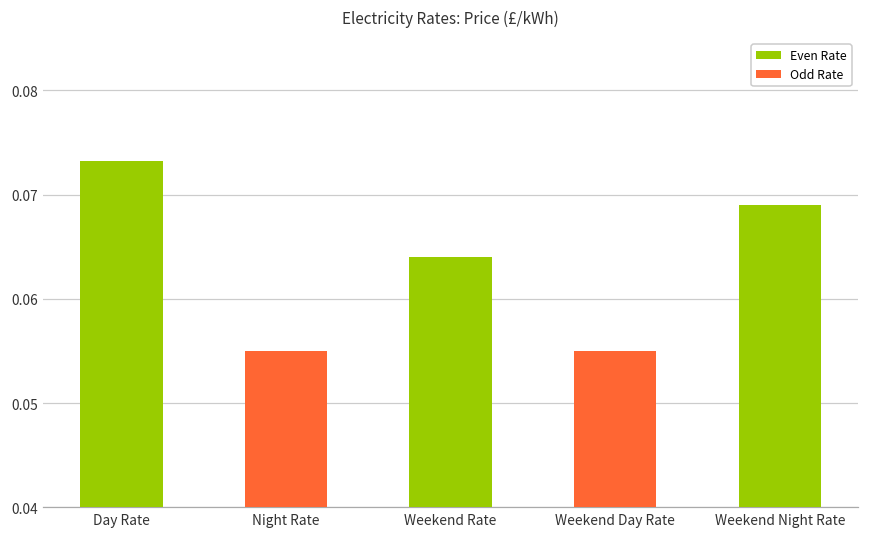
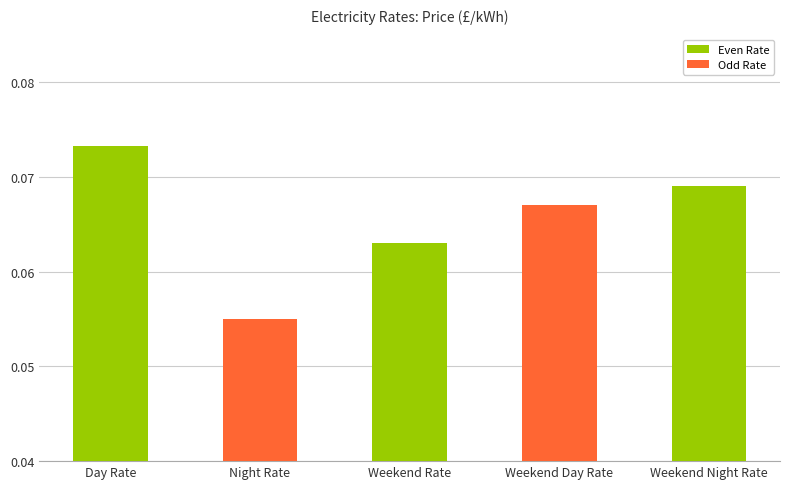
  {
    "Day Rate": 0.073,
    "Night Rate": 0.055,
-   "Weekend Rate": 0.064,
-   "Weekend Day Rate": 0.055,
+   "Weekend Rate": 0.063,
+   "Weekend Day Rate": 0.067,
    "Weekend Night Rate": 0.069
  }
